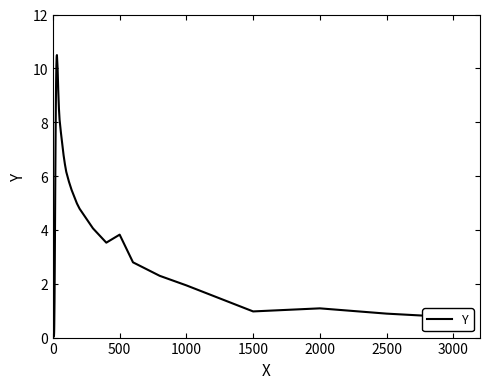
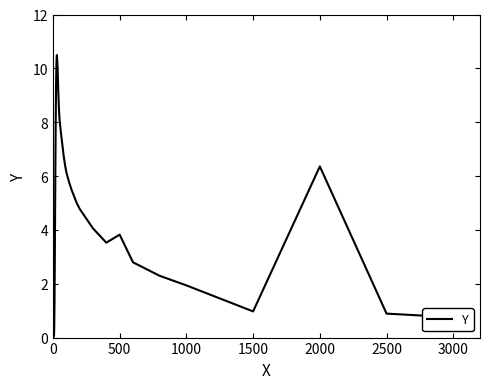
  {
    "500": 3.8,
    "1000": 1.9,
    "1500": 1.0,
-   "2000": 1.1,
+   "2000": 6.4,
    "2500": 0.9
  }
